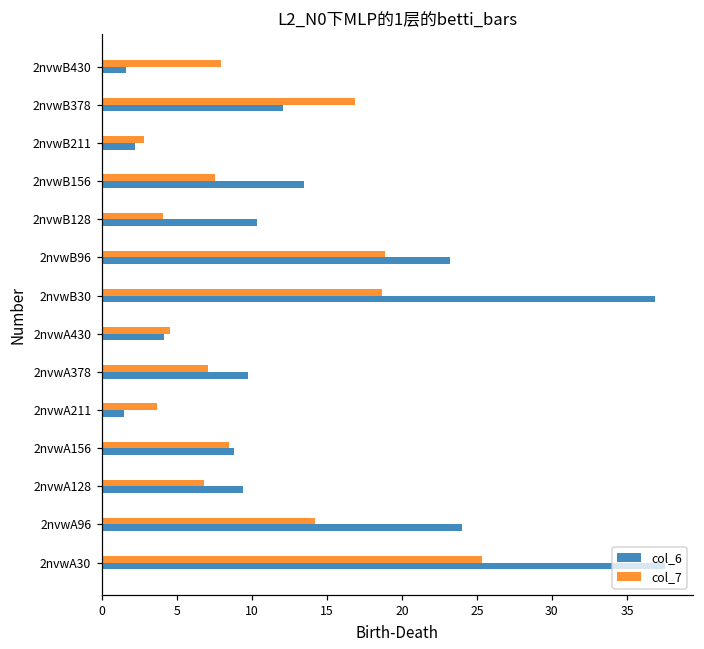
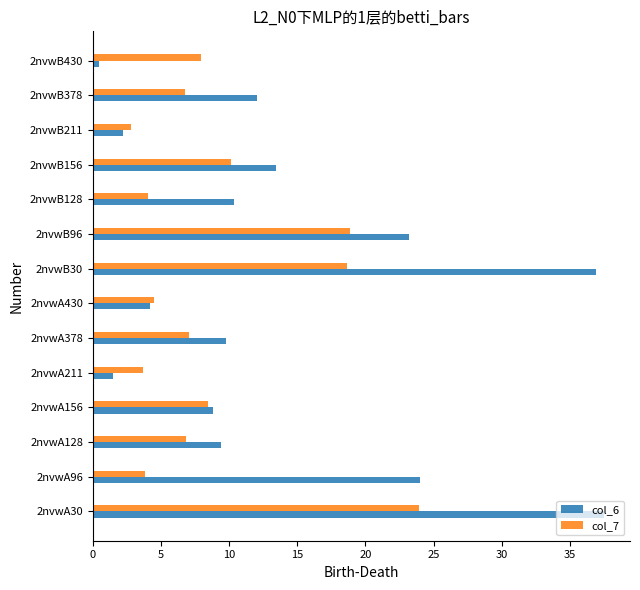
  {
    "col_6": {
-     "2nvwB430": 1.6,
+     "2nvwB430": 0.5,
      "2nvwB378": 12.1,
      "2nvwB211": 2.2,
      "2nvwB156": 13.4,
      "2nvwB128": 10.4,
      "2nvwB96": 23.2,
      "2nvwB30": 36.9,
      "2nvwA430": 4.2,
      "2nvwA378": 9.8,
      "2nvwA211": 1.5,
      "2nvwA156": 8.8,
      "2nvwA128": 9.4,
      "2nvwA96": 24.0
    },
    "col_7": {
      "2nvwB430": 7.9,
-     "2nvwB378": 16.8,
+     "2nvwB378": 6.8,
      "2nvwB211": 2.8,
-     "2nvwB156": 7.6,
+     "2nvwB156": 10.2,
      "2nvwB128": 4.1,
      "2nvwB96": 18.9,
      "2nvwB30": 18.7,
      "2nvwA430": 4.5,
      "2nvwA378": 7.1,
      "2nvwA211": 3.7,
      "2nvwA156": 8.5,
      "2nvwA128": 6.8,
-     "2nvwA96": 14.2,
-     "2nvwA30": 25.3
+     "2nvwA96": 3.8,
+     "2nvwA30": 24.0
    }
  }
